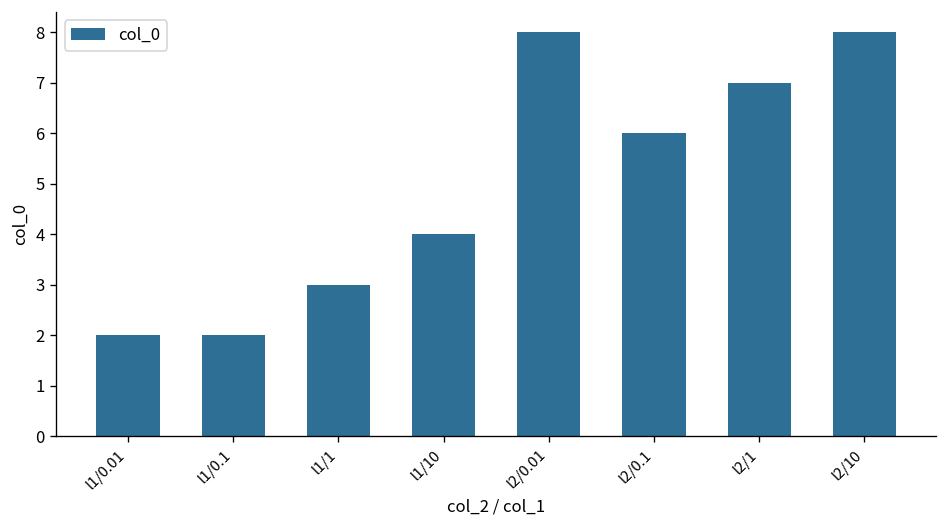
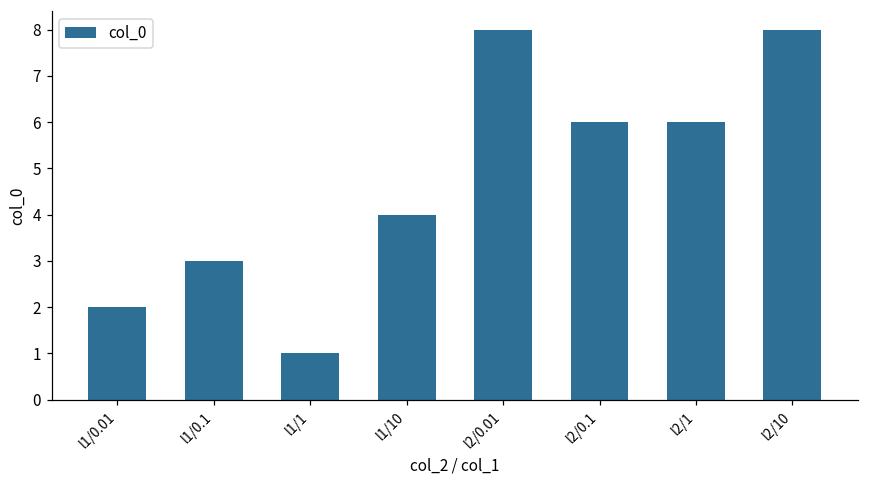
  {
    "l1/0.01": 2,
-   "l1/0.1": 2,
-   "l1/1": 3,
+   "l1/0.1": 3,
+   "l1/1": 1,
    "l1/10": 4,
    "l2/0.01": 8,
    "l2/0.1": 6,
-   "l2/1": 7,
+   "l2/1": 6,
    "l2/10": 8
  }
